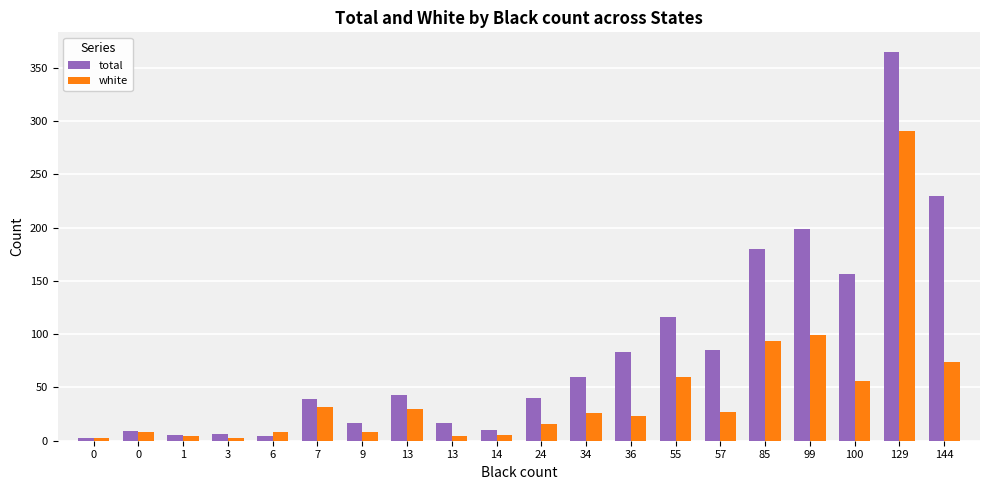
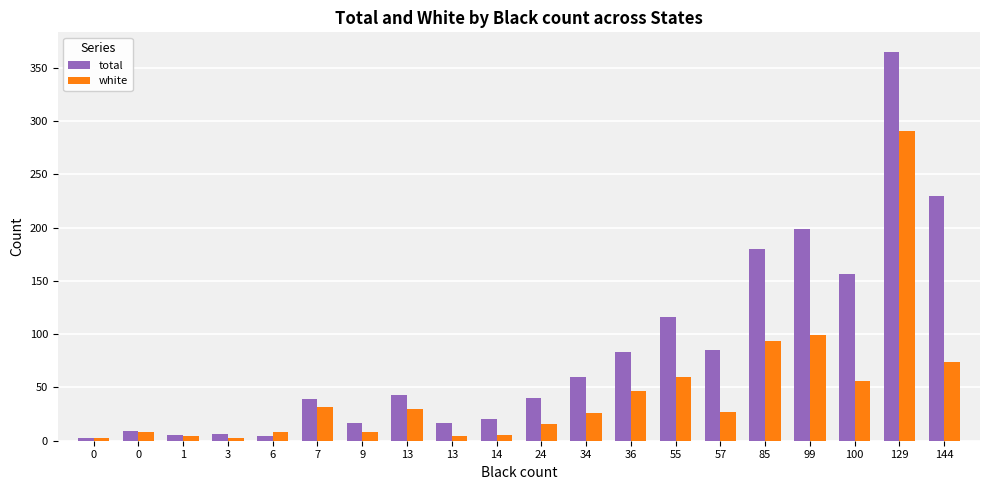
  {
    "total": {
      "1": 5,
      "3": 6,
      "6": 4,
      "7": 39,
      "9": 17,
-     "14": 10,
+     "14": 20,
      "24": 40,
      "34": 60,
      "36": 83,
      "55": 116,
      "57": 85,
      "85": 180,
      "99": 199,
      "100": 156,
      "129": 365,
      "144": 230
    },
    "white": {
      "1": 4,
      "3": 3,
      "6": 8,
      "7": 32,
      "9": 8,
      "14": 5,
      "24": 16,
      "34": 26,
-     "36": 23,
+     "36": 47,
      "55": 60,
      "57": 27,
      "85": 94,
      "99": 99,
      "100": 56,
      "129": 291,
      "144": 74
    }
  }
